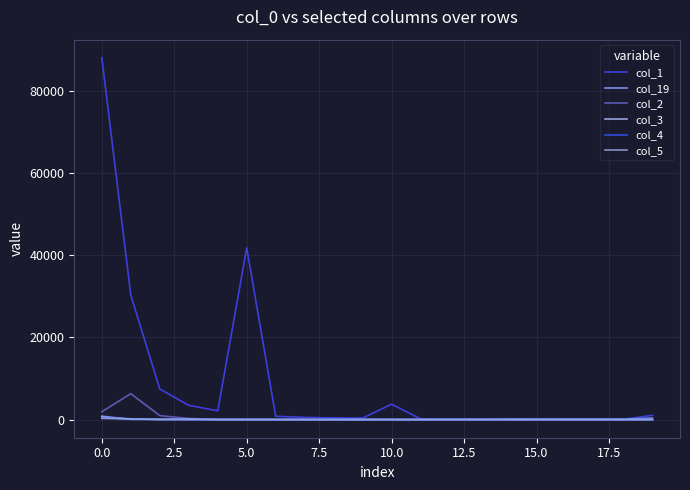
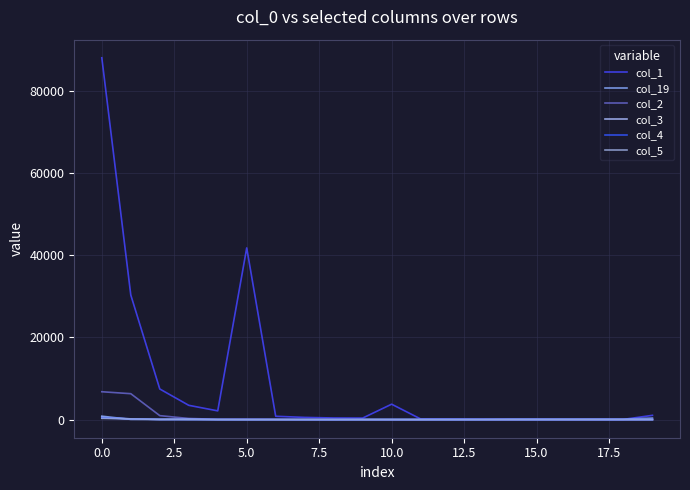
  {
    "col_1": {
      "0.0": 88000,
      "5.0": 42000,
      "10.0": 4000
    },
    "col_2": {
-     "0.0": 2000
+     "0.0": 7000
    }
  }
